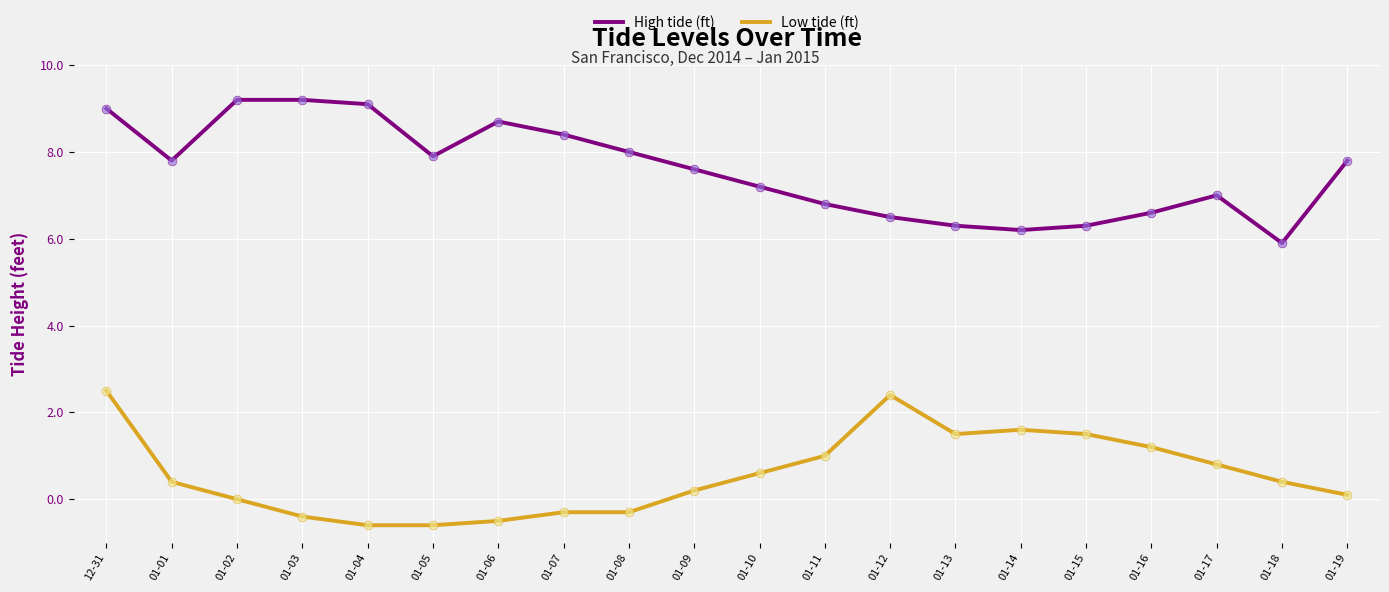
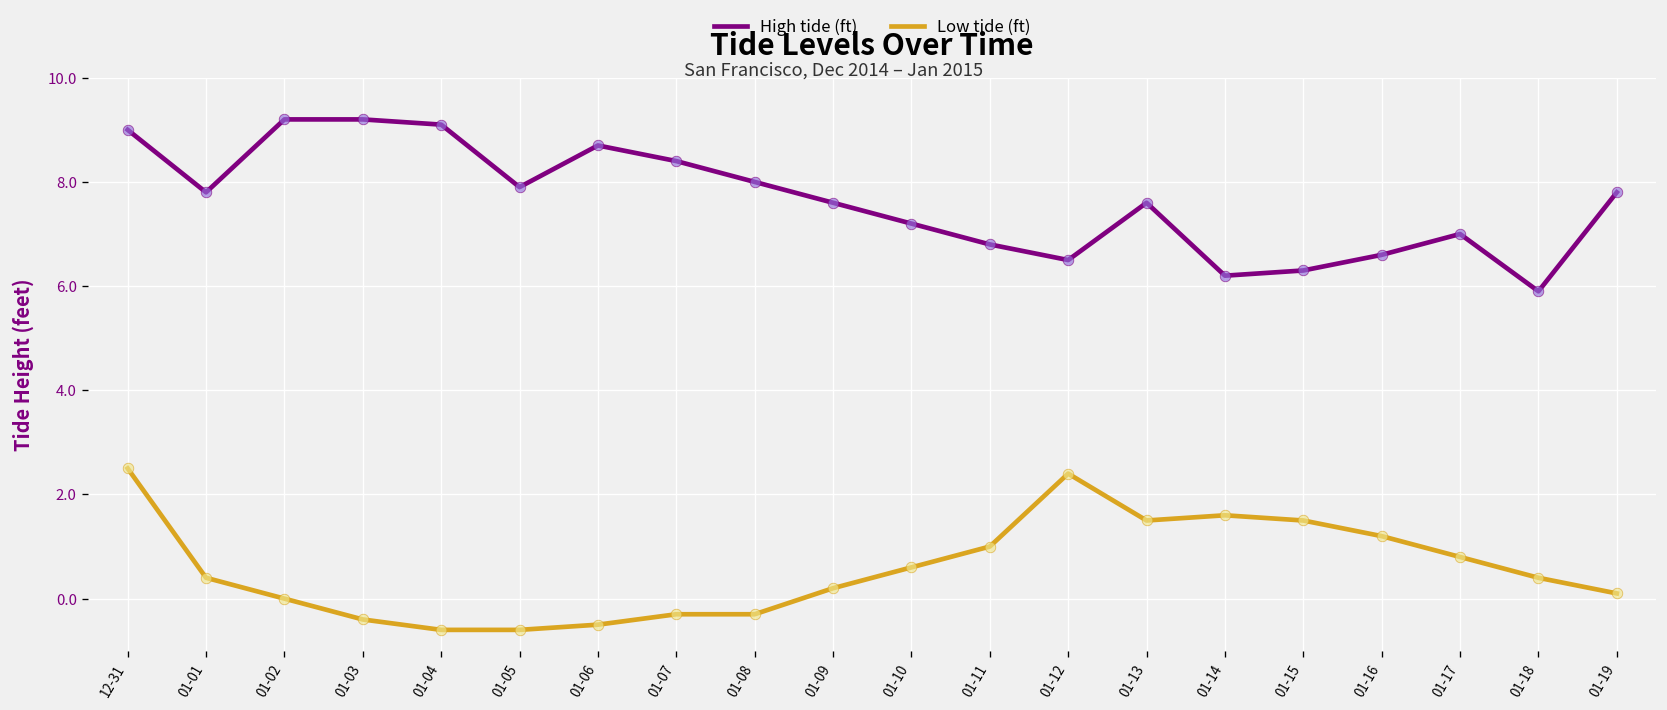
  {
    "High tide (ft)": {
      "12-31": 9.0,
      "01-01": 7.8,
      "01-02": 9.2,
      "01-03": 9.2,
      "01-04": 9.1,
      "01-05": 7.9,
      "01-06": 8.7,
      "01-07": 8.4,
      "01-08": 8.0,
      "01-09": 7.6,
      "01-10": 7.2,
      "01-11": 6.8,
      "01-12": 6.5,
-     "01-13": 6.3,
+     "01-13": 7.6,
      "01-14": 6.2,
      "01-15": 6.3,
      "01-16": 6.6,
      "01-17": 7.0,
      "01-18": 5.9,
      "01-19": 7.8
    },
    "Low tide (ft)": {
      "12-31": 2.5,
      "01-01": 0.4,
      "01-02": 0.0,
      "01-03": -0.4,
      "01-04": -0.6,
      "01-05": -0.6,
      "01-06": -0.5,
      "01-07": -0.3,
      "01-08": -0.3,
      "01-09": 0.2,
      "01-10": 0.6,
      "01-11": 1.0,
      "01-12": 2.4,
      "01-13": 1.5,
      "01-14": 1.6,
      "01-15": 1.5,
      "01-16": 1.2,
      "01-17": 0.8,
      "01-18": 0.4,
      "01-19": 0.1
    }
  }
